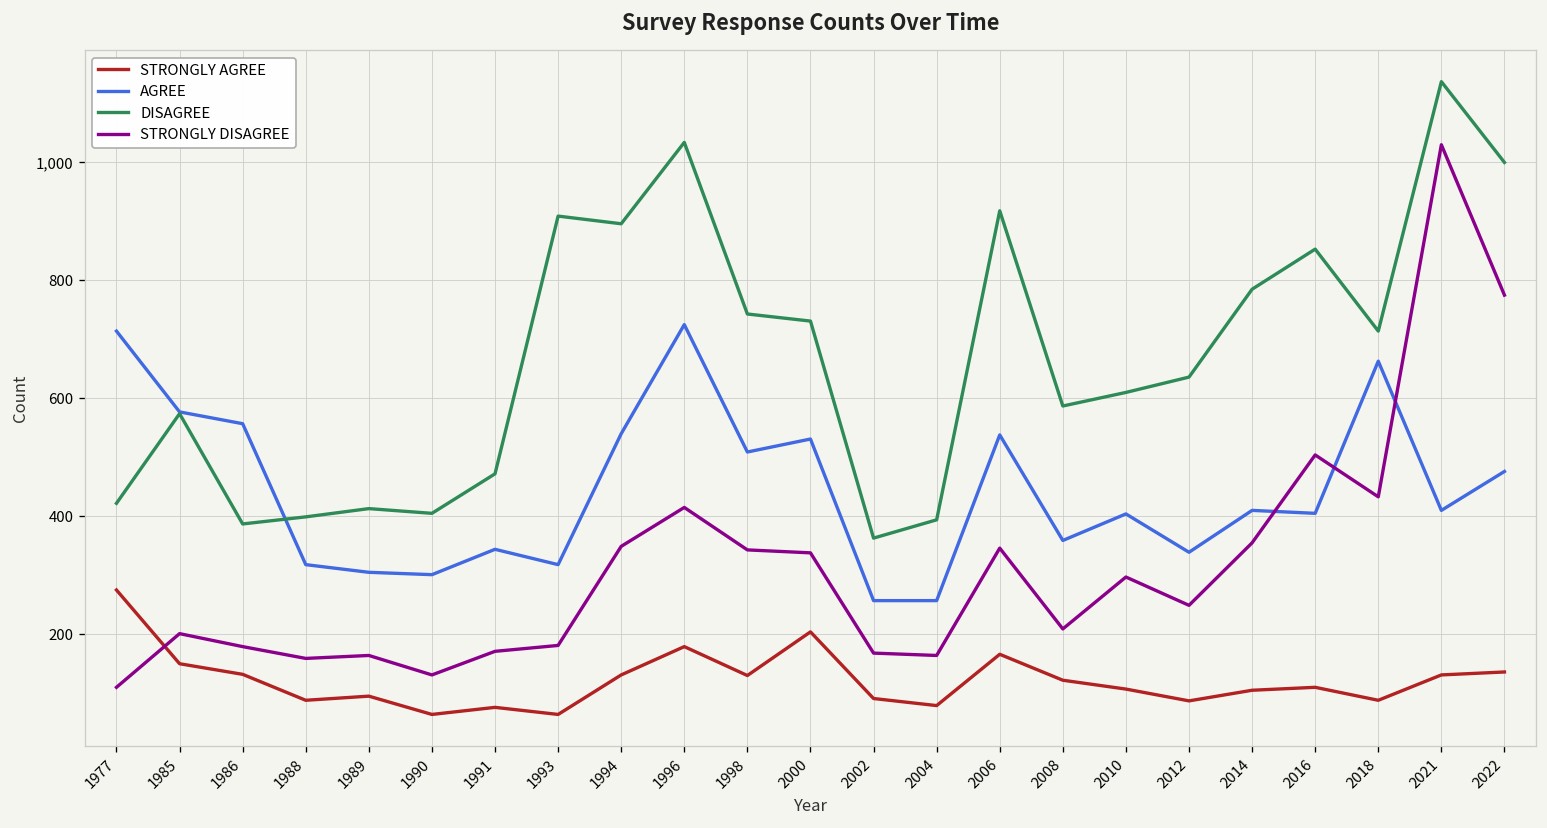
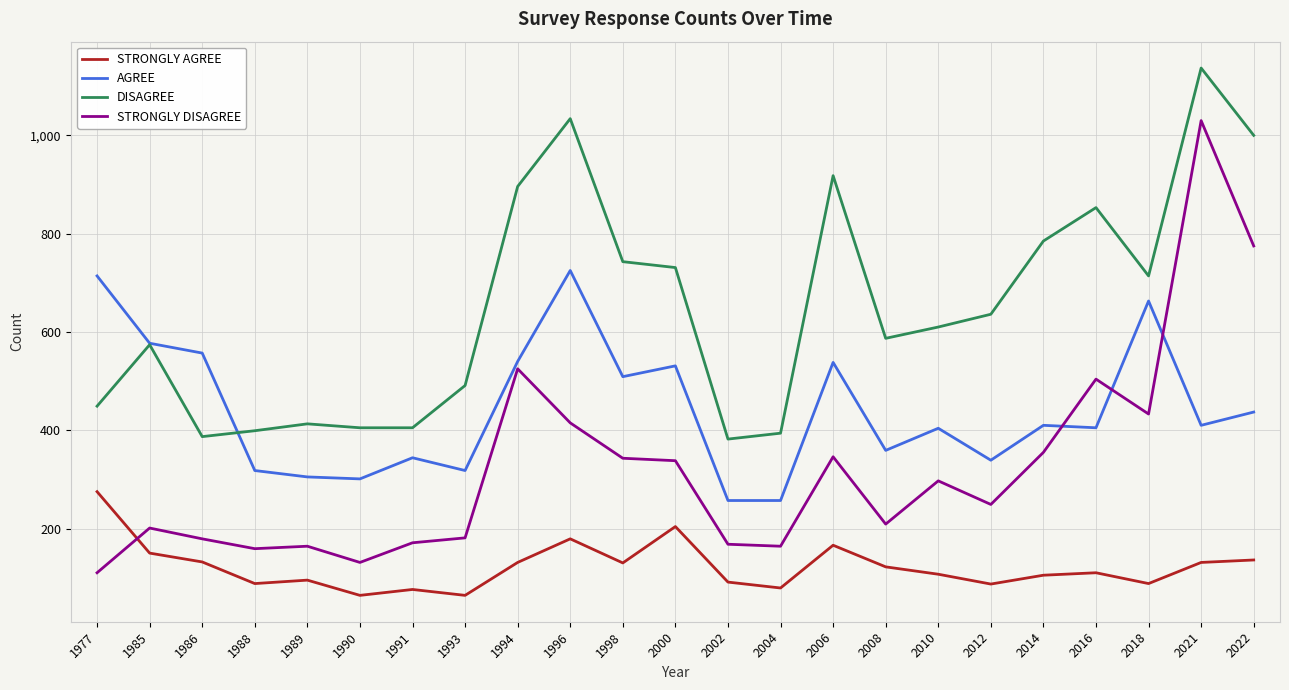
  {
    "STRONGLY AGREE": {
      "1977": "280",
      "1985": "150",
      "1986": "130",
      "1988": "90",
      "1989": "100",
      "1990": "60",
      "1991": "80",
      "1993": "60",
      "1994": "130",
      "1996": "180",
      "1998": "130",
      "2000": "200",
      "2002": "90",
      "2004": "80",
      "2006": "170",
      "2008": "120",
      "2010": "110",
      "2012": "90",
      "2014": "110",
      "2016": "110",
      "2018": "90",
      "2021": "130",
      "2022": "140"
    },
    "AGREE": {
      "1977": "710",
      "1986": "560",
      "1988": "320",
      "1989": "310",
      "1990": "300",
      "1991": "340",
      "1993": "320",
      "1994": "540",
      "1996": "730",
      "1998": "510",
      "2000": "530",
      "2002": "260",
      "2004": "260",
      "2006": "540",
      "2008": "360",
      "2010": "400",
      "2012": "340",
      "2014": "410",
      "2016": "410",
      "2018": "660",
      "2021": "410",
-     "2022": "480"
+     "2022": "440"
    },
    "DISAGREE": {
-     "1977": "420",
+     "1977": "450",
      "1986": "390",
      "1988": "400",
      "1989": "410",
      "1990": "410",
-     "1991": "470",
-     "1993": "910",
+     "1991": "410",
+     "1993": "490",
      "1994": "900",
      "1996": "1,030",
      "1998": "740",
      "2000": "730",
-     "2002": "360",
+     "2002": "380",
      "2004": "390",
      "2006": "920",
      "2008": "590",
      "2010": "610",
      "2012": "640",
      "2014": "790",
      "2016": "850",
      "2018": "710",
      "2021": "1,140",
      "2022": "1,000"
    },
    "STRONGLY DISAGREE": {
      "1977": "110",
      "1985": "200",
      "1986": "180",
      "1988": "160",
      "1989": "160",
      "1990": "130",
      "1991": "170",
      "1993": "180",
-     "1994": "350",
+     "1994": "530",
      "1996": "420",
      "1998": "340",
      "2000": "340",
      "2002": "170",
      "2004": "160",
      "2006": "350",
      "2008": "210",
      "2010": "300",
      "2012": "250",
      "2014": "360",
      "2016": "500",
      "2018": "430",
      "2021": "1,030",
      "2022": "780"
    }
  }
